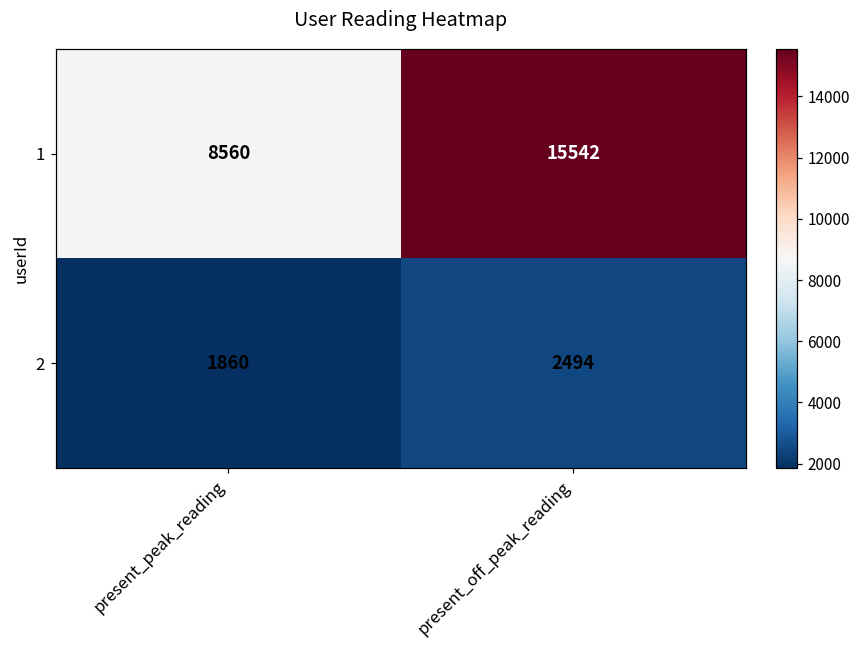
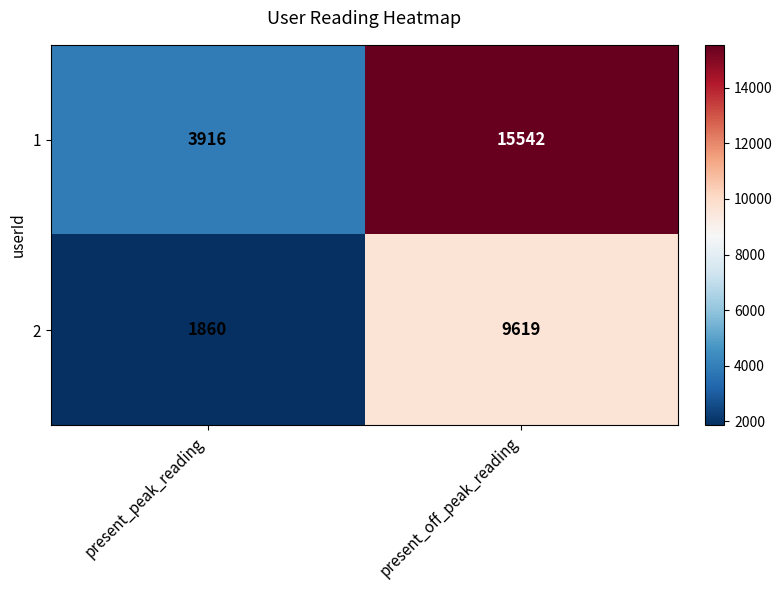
  {
    "1": {
-     "present_peak_reading": 8560,
+     "present_peak_reading": 3916,
      "present_off_peak_reading": 15542
    },
    "2": {
      "present_peak_reading": 1860,
-     "present_off_peak_reading": 2494
+     "present_off_peak_reading": 9619
    }
  }
